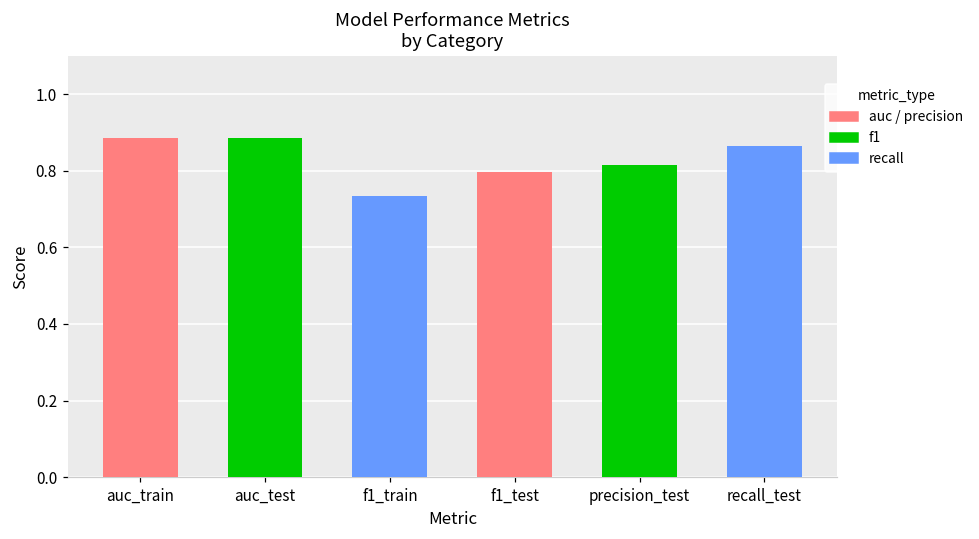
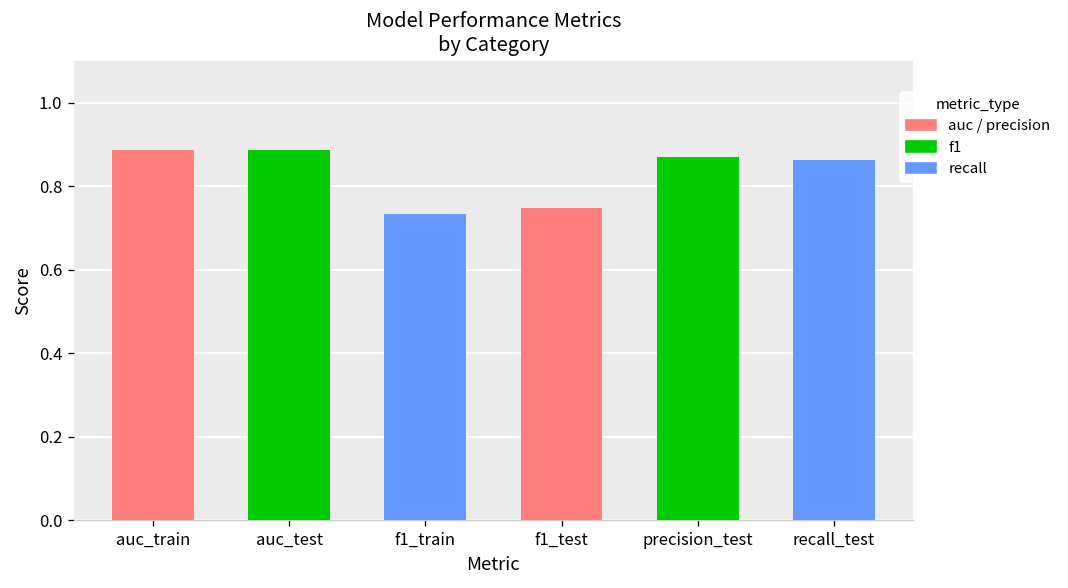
  {
    "auc_train": 0.89,
    "auc_test": 0.89,
    "f1_train": 0.73,
-   "f1_test": 0.80,
-   "precision_test": 0.82,
+   "f1_test": 0.75,
+   "precision_test": 0.87,
    "recall_test": 0.86
  }
